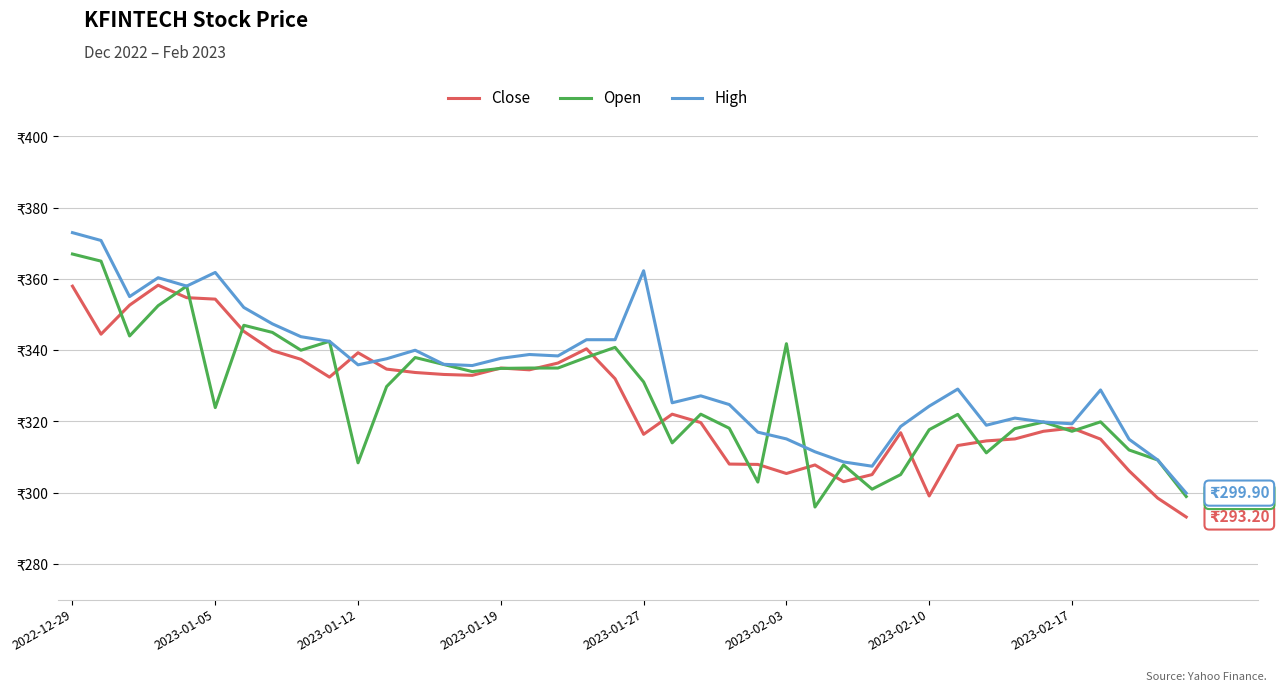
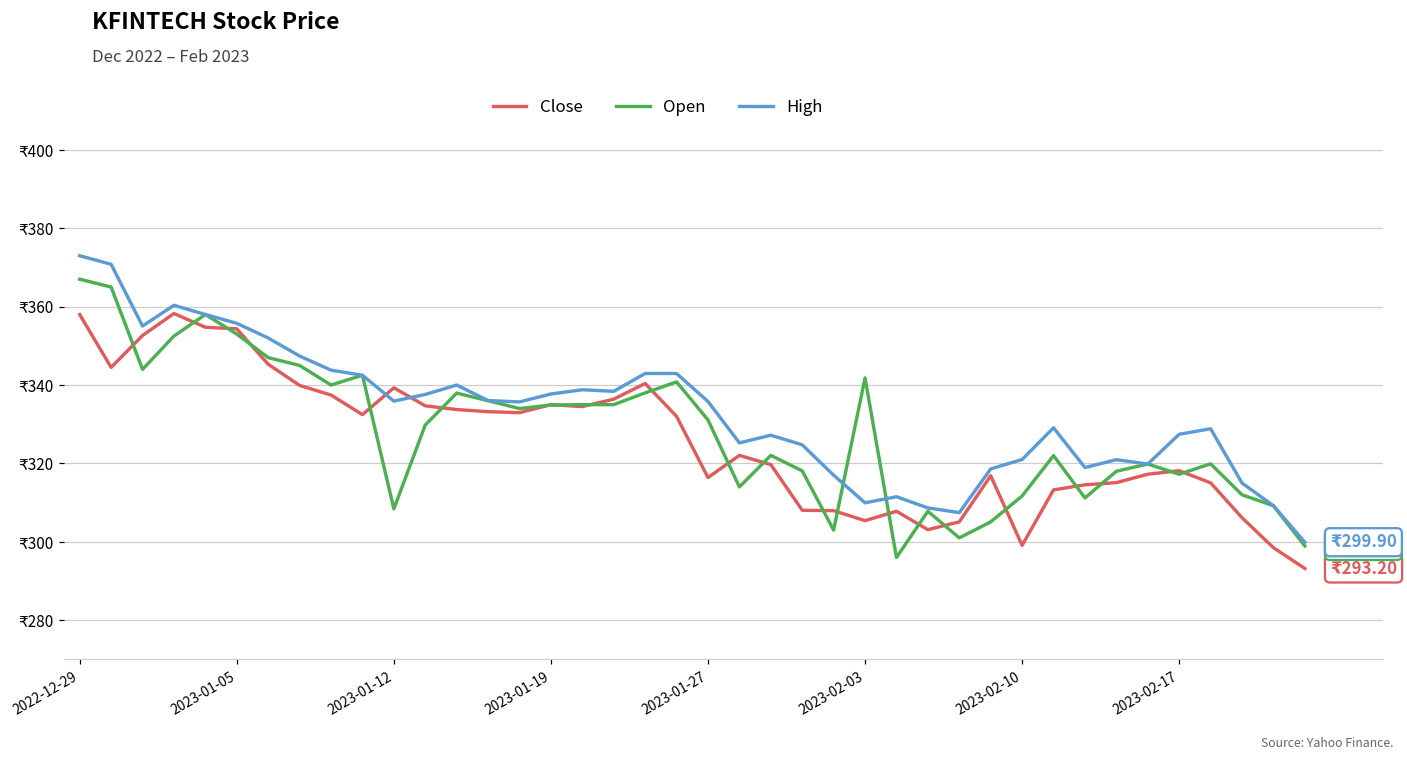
  {
    "Close": {
      "2022-12-29": "₹358",
      "2023-01-05": "₹354",
      "2023-01-12": "₹339",
      "2023-01-27": "₹316",
      "2023-02-03": "₹305",
      "2023-02-10": "₹299",
      "2023-02-17": "₹318"
    },
    "Open": {
      "2022-12-29": "₹367",
-     "2023-01-05": "₹324",
+     "2023-01-05": "₹353",
      "2023-01-12": "₹308",
      "2023-01-27": "₹331",
      "2023-02-03": "₹342",
-     "2023-02-10": "₹318",
+     "2023-02-10": "₹312",
      "2023-02-17": "₹317"
    },
    "High": {
      "2022-12-29": "₹373",
-     "2023-01-05": "₹362",
+     "2023-01-05": "₹356",
      "2023-01-12": "₹336",
      "2023-01-19": "₹338",
-     "2023-01-27": "₹362",
-     "2023-02-03": "₹315",
-     "2023-02-10": "₹324",
-     "2023-02-17": "₹319"
+     "2023-01-27": "₹336",
+     "2023-02-03": "₹310",
+     "2023-02-10": "₹321",
+     "2023-02-17": "₹327"
    }
  }
